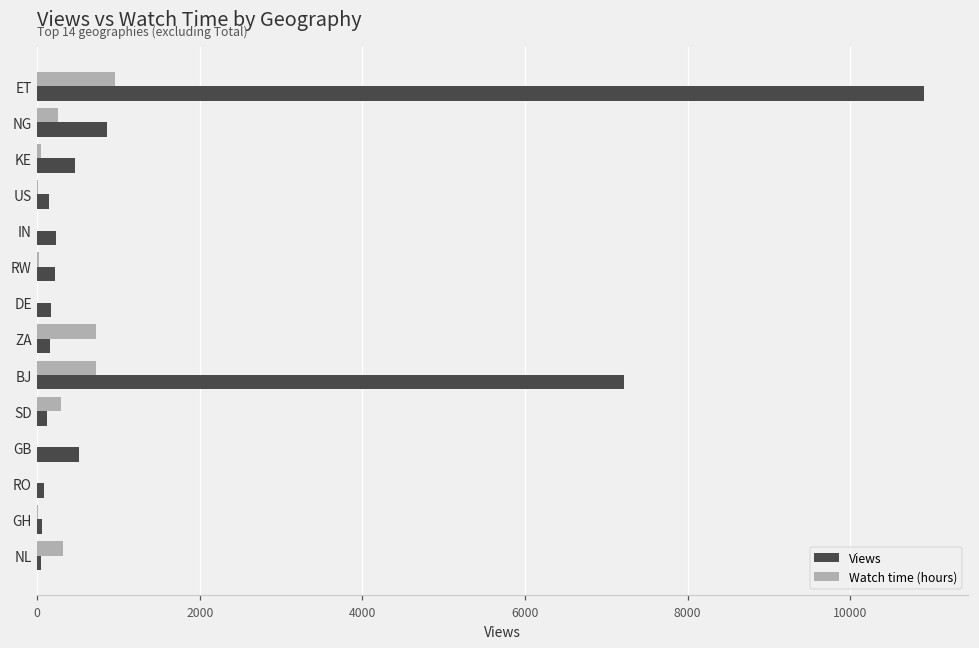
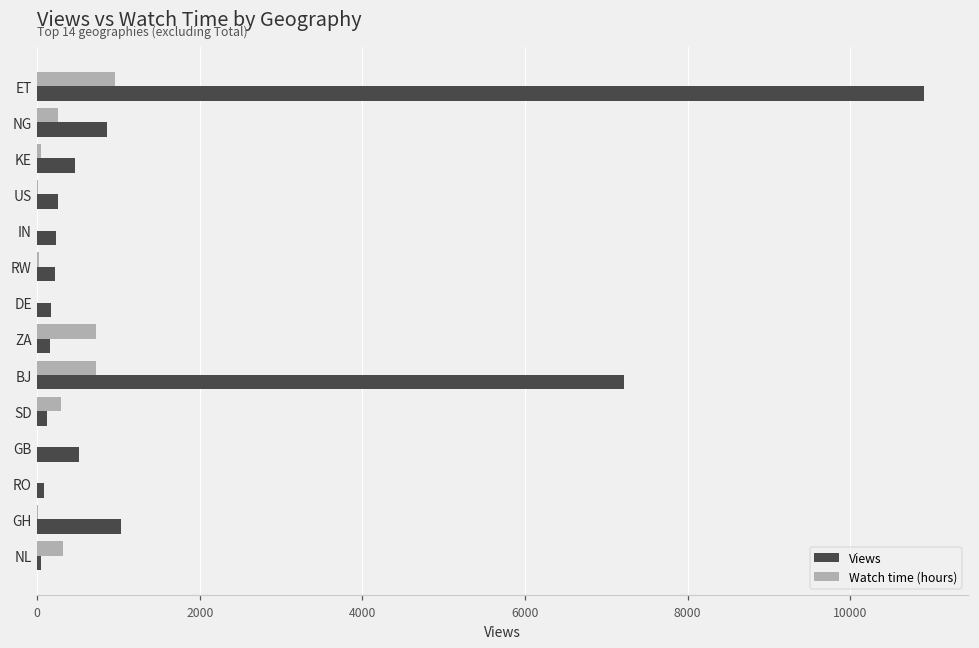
  {
    "Views": {
      "ET": 10900,
      "NG": 900,
      "KE": 500,
-     "US": 100,
+     "US": 300,
      "IN": 200,
      "RW": 200,
      "DE": 200,
      "ZA": 200,
      "BJ": 7200,
      "SD": 100,
      "GB": 500,
      "RO": 100,
-     "GH": 100,
+     "GH": 1000,
      "NL": 100
    },
    "Watch time (hours)": {
      "ET": 1000,
      "NG": 300,
      "KE": 0,
      "ZA": 700,
      "BJ": 700,
      "SD": 300,
      "NL": 300
    }
  }
